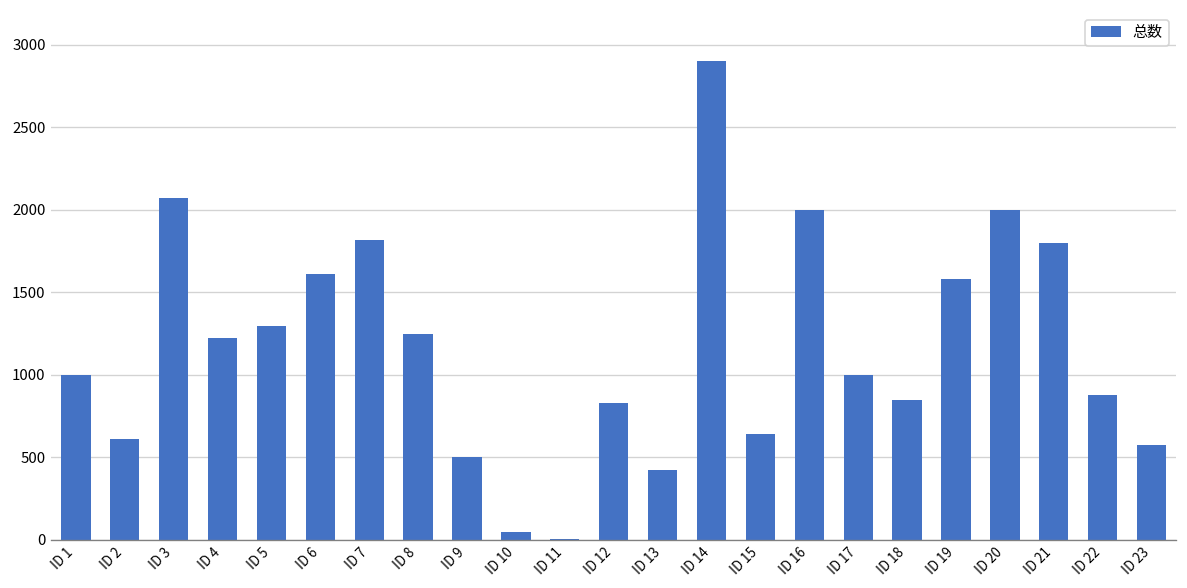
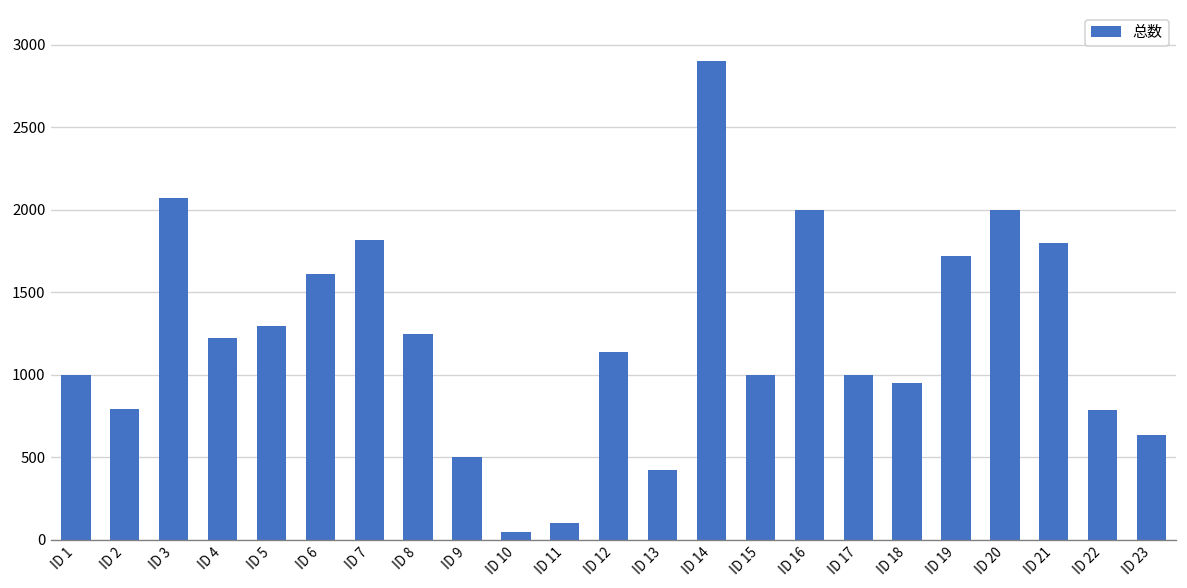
  {
    "ID 1": 1000,
-   "ID 2": 610,
+   "ID 2": 790,
    "ID 3": 2070,
    "ID 4": 1220,
    "ID 5": 1300,
    "ID 6": 1610,
    "ID 7": 1820,
    "ID 8": 1250,
    "ID 9": 500,
    "ID 10": 50,
-   "ID 11": 10,
-   "ID 12": 830,
+   "ID 11": 100,
+   "ID 12": 1140,
    "ID 13": 420,
    "ID 14": 2900,
-   "ID 15": 640,
+   "ID 15": 1000,
    "ID 16": 2000,
    "ID 17": 1000,
-   "ID 18": 850,
-   "ID 19": 1580,
+   "ID 18": 950,
+   "ID 19": 1720,
    "ID 20": 2000,
    "ID 21": 1800,
-   "ID 22": 880,
-   "ID 23": 570
+   "ID 22": 790,
+   "ID 23": 640
  }
